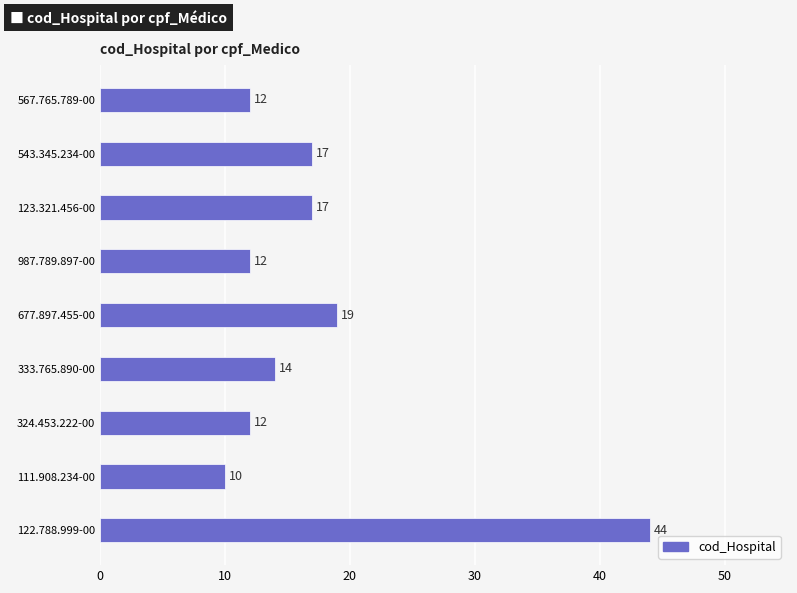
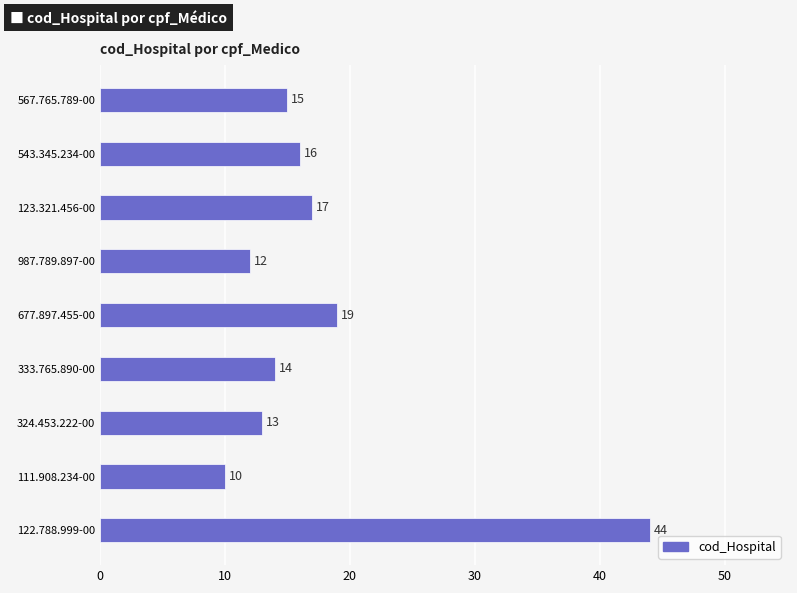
  {
-   "567.765.789-00": 12,
-   "543.345.234-00": 17,
+   "567.765.789-00": 15,
+   "543.345.234-00": 16,
    "123.321.456-00": 17,
    "987.789.897-00": 12,
    "677.897.455-00": 19,
    "333.765.890-00": 14,
-   "324.453.222-00": 12,
+   "324.453.222-00": 13,
    "111.908.234-00": 10
  }
